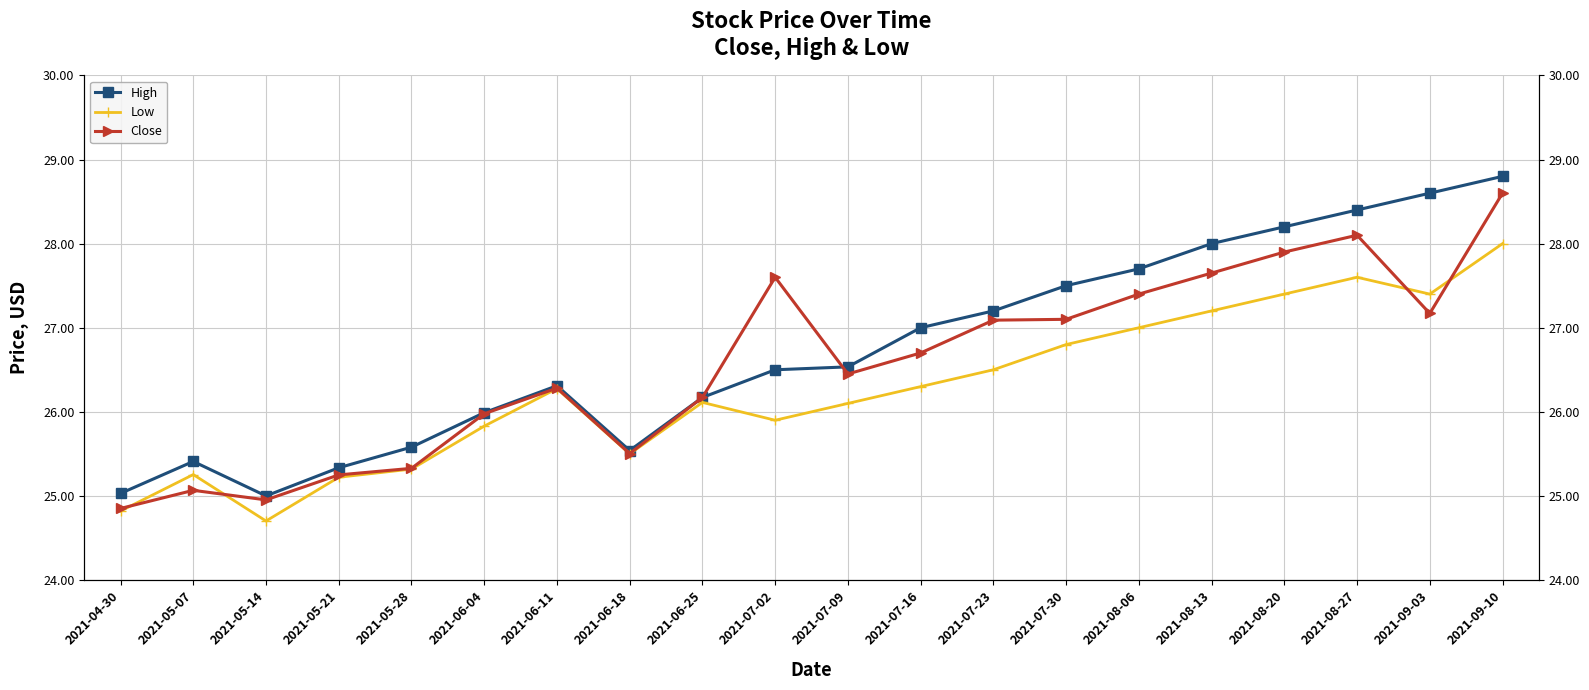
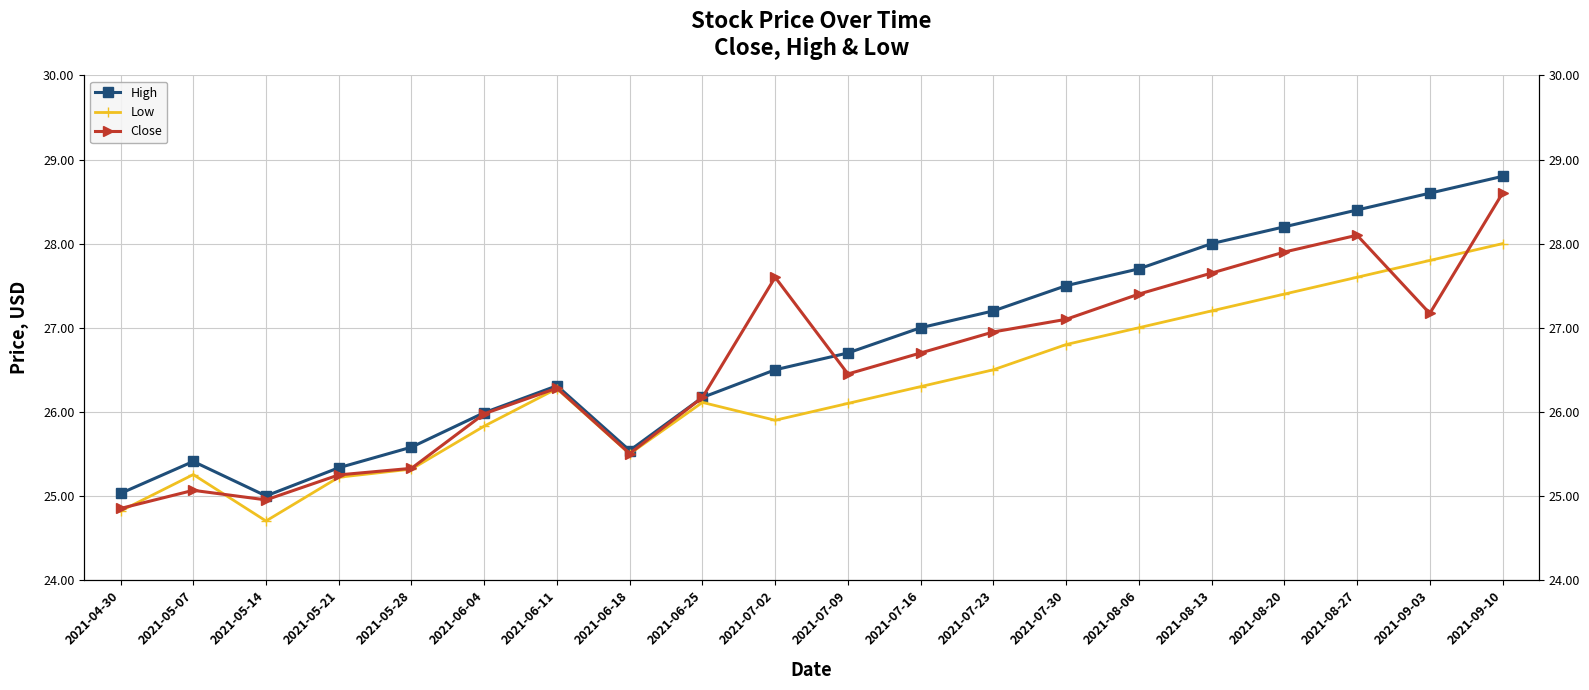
  {
    "High": {
      "2021-04-30": 25.0,
      "2021-05-07": 25.4,
      "2021-05-14": 25.0,
      "2021-05-21": 25.3,
      "2021-05-28": 25.6,
      "2021-06-18": 25.5,
      "2021-07-02": 26.5,
-     "2021-07-09": 26.5,
+     "2021-07-09": 26.7,
      "2021-07-16": 27.0,
      "2021-07-23": 27.2,
      "2021-07-30": 27.5,
      "2021-08-06": 27.7,
      "2021-08-13": 28.0,
      "2021-08-20": 28.2,
      "2021-08-27": 28.4,
      "2021-09-03": 28.6,
      "2021-09-10": 28.8
    },
    "Low": {
      "2021-04-30": 24.8,
      "2021-05-07": 25.3,
      "2021-05-14": 24.7,
      "2021-06-04": 25.8,
      "2021-06-25": 26.1,
      "2021-07-02": 25.9,
      "2021-07-09": 26.1,
      "2021-07-16": 26.3,
      "2021-07-23": 26.5,
      "2021-07-30": 26.8,
      "2021-08-06": 27.0,
      "2021-08-13": 27.2,
      "2021-08-20": 27.4,
      "2021-08-27": 27.6,
-     "2021-09-03": 27.4,
+     "2021-09-03": 27.8,
      "2021-09-10": 28.0
    },
    "Close": {
      "2021-04-30": 24.9,
      "2021-05-07": 25.1,
      "2021-05-14": 25.0,
      "2021-07-02": 27.6,
      "2021-07-09": 26.5,
      "2021-07-16": 26.7,
-     "2021-07-23": 27.1,
+     "2021-07-23": 27.0,
      "2021-07-30": 27.1,
      "2021-08-06": 27.4,
      "2021-08-13": 27.7,
      "2021-08-20": 27.9,
      "2021-08-27": 28.1,
      "2021-09-03": 27.2,
      "2021-09-10": 28.6
    }
  }
